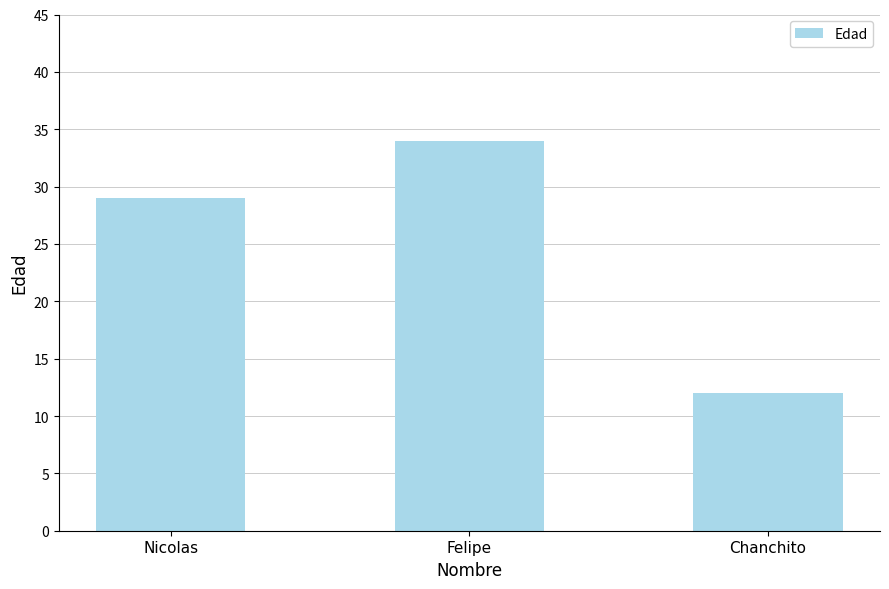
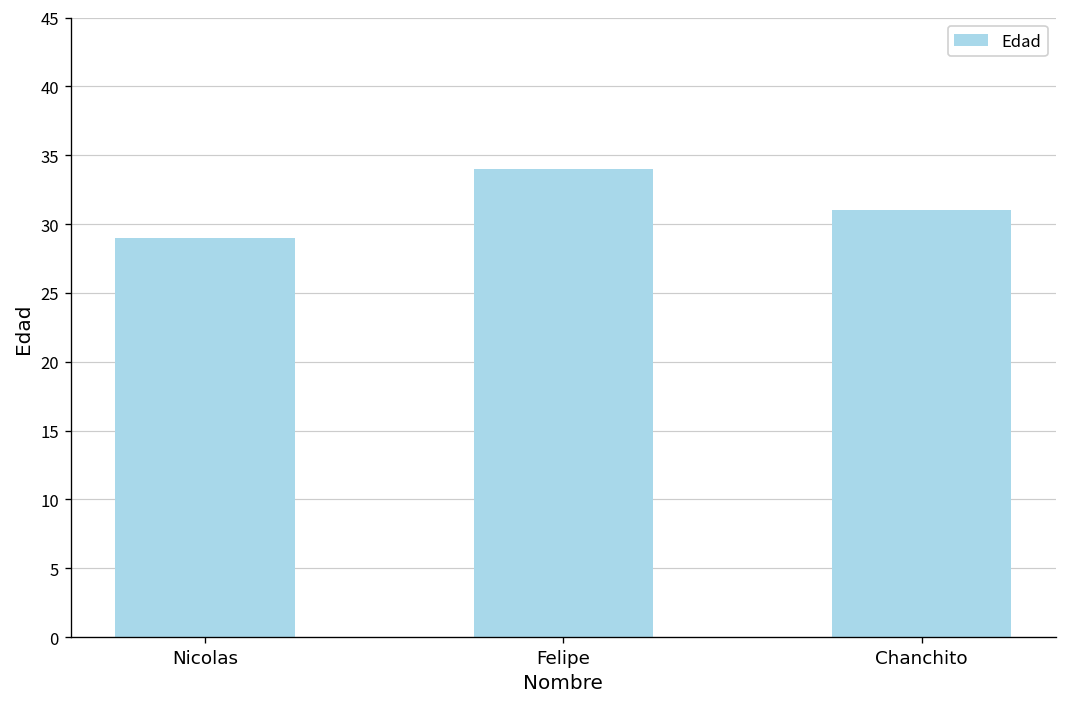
  {
    "Nicolas": 29,
    "Felipe": 34,
-   "Chanchito": 12
+   "Chanchito": 31
  }
